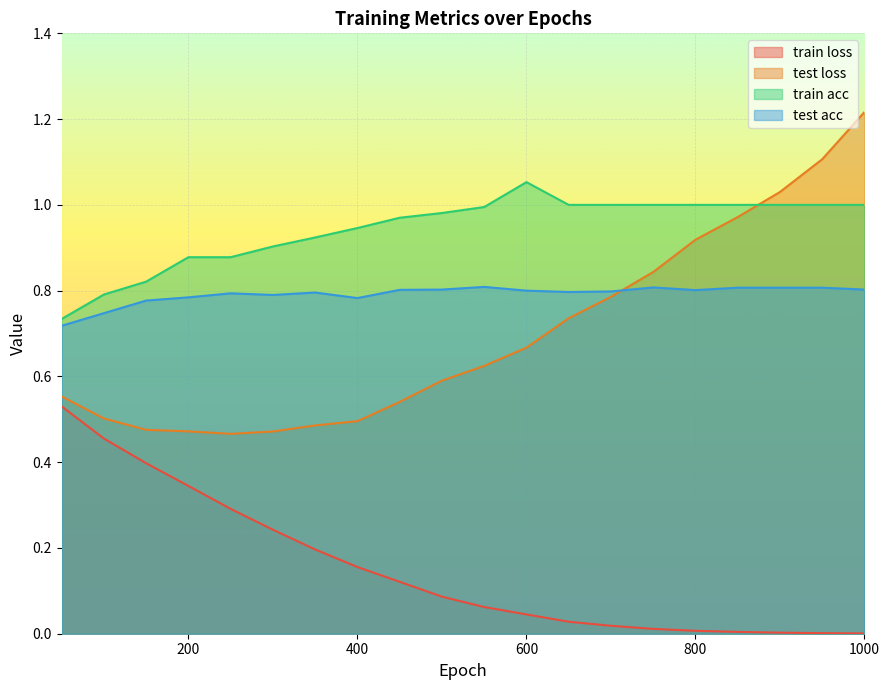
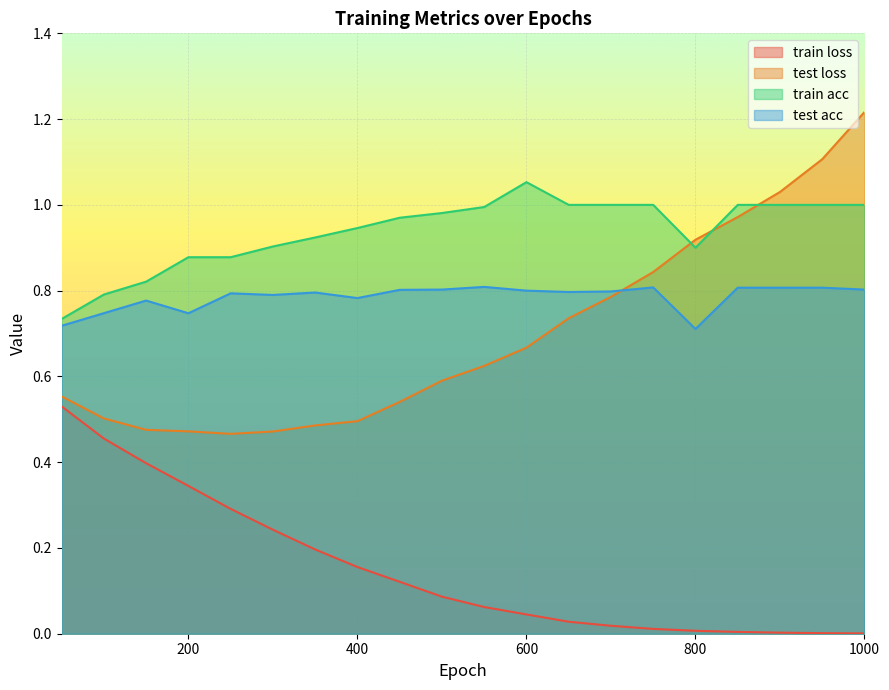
  {
    "train acc": {
      "200": 0.88,
      "400": 0.95,
      "600": 1.05,
-     "800": 1.0,
+     "800": 0.9,
      "1000": 1.0
    },
    "test acc": {
-     "200": 0.78,
+     "200": 0.75,
      "400": 0.78,
      "600": 0.80,
-     "800": 0.80,
+     "800": 0.71,
      "1000": 0.80
    }
  }
